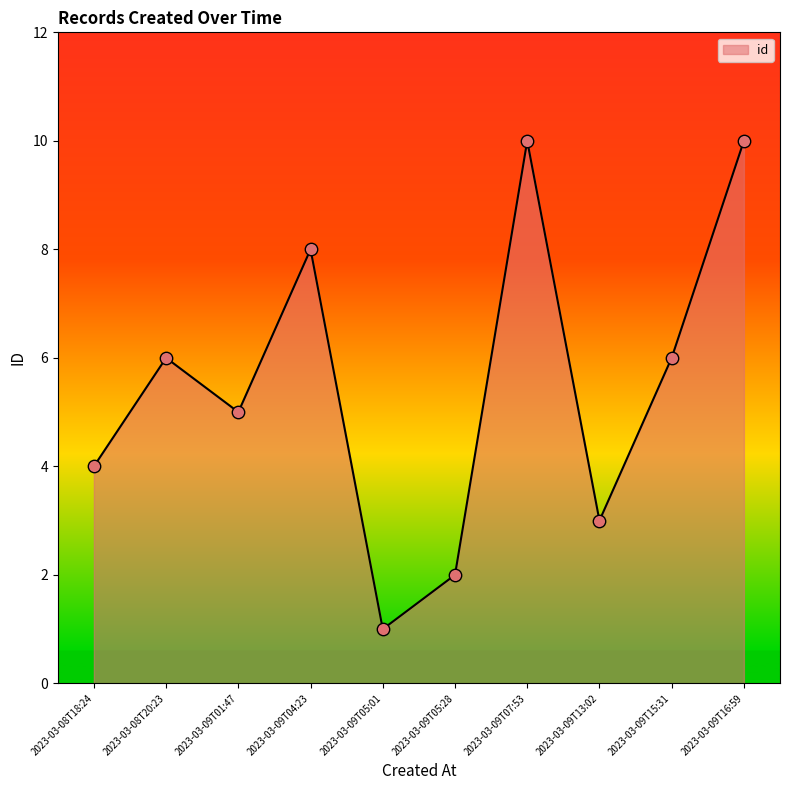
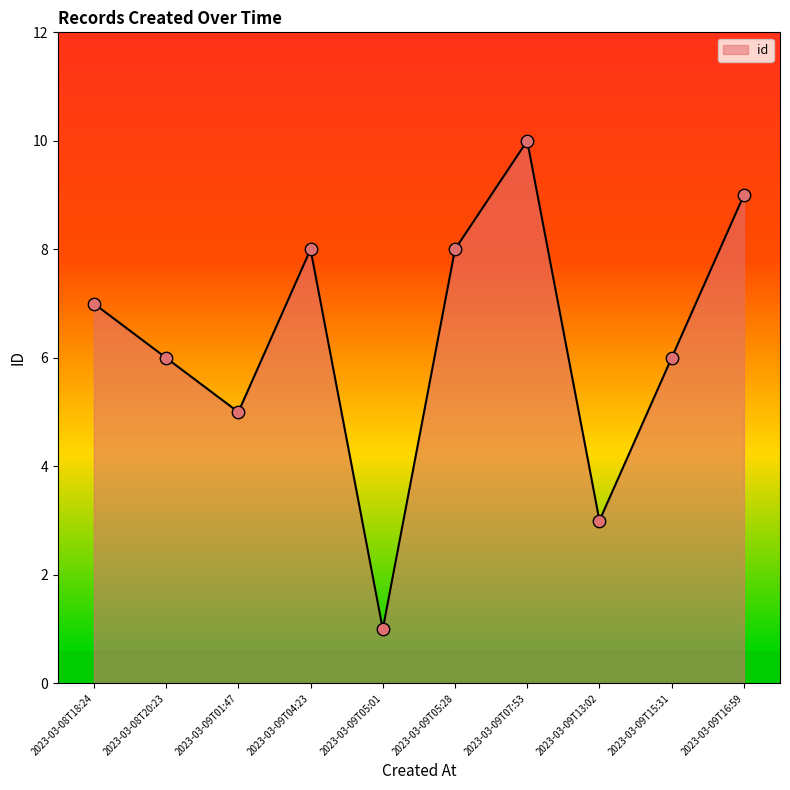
  {
-   "2023-03-08T18:24": 4,
+   "2023-03-08T18:24": 7,
    "2023-03-08T20:23": 6,
    "2023-03-09T01:47": 5,
    "2023-03-09T04:23": 8,
    "2023-03-09T05:01": 1,
-   "2023-03-09T05:28": 2,
+   "2023-03-09T05:28": 8,
    "2023-03-09T07:53": 10,
    "2023-03-09T13:02": 3,
    "2023-03-09T15:31": 6,
-   "2023-03-09T16:59": 10
+   "2023-03-09T16:59": 9
  }
